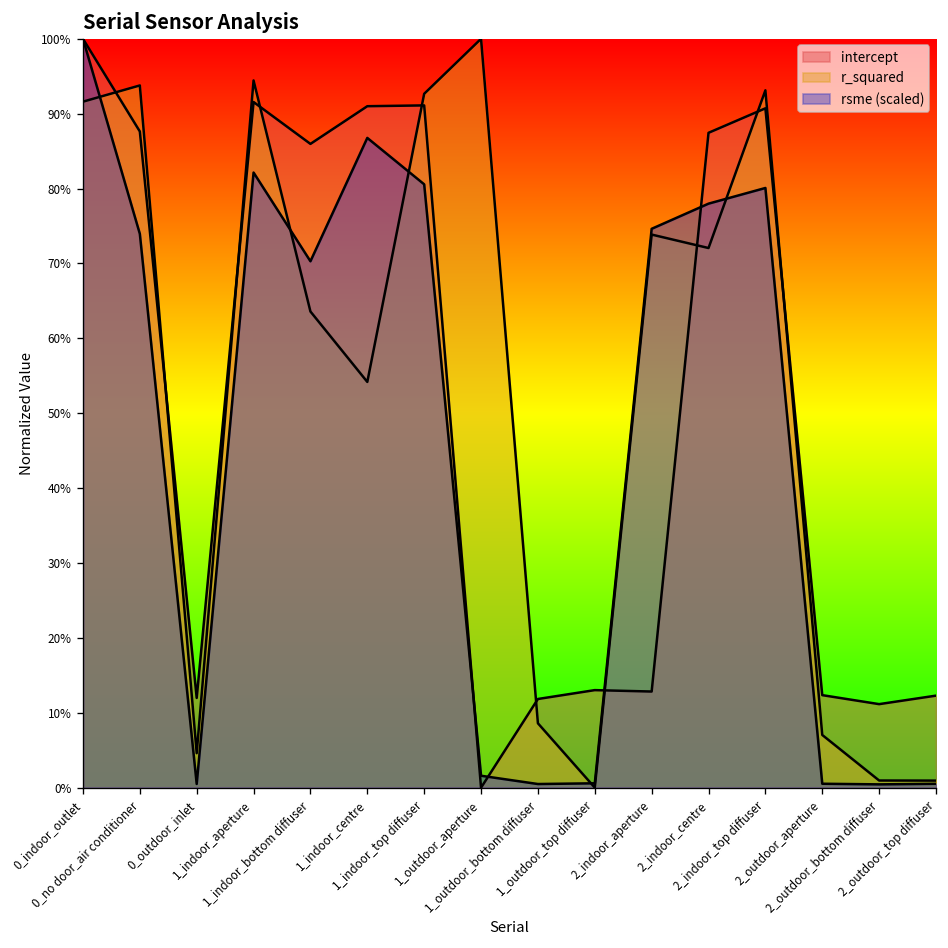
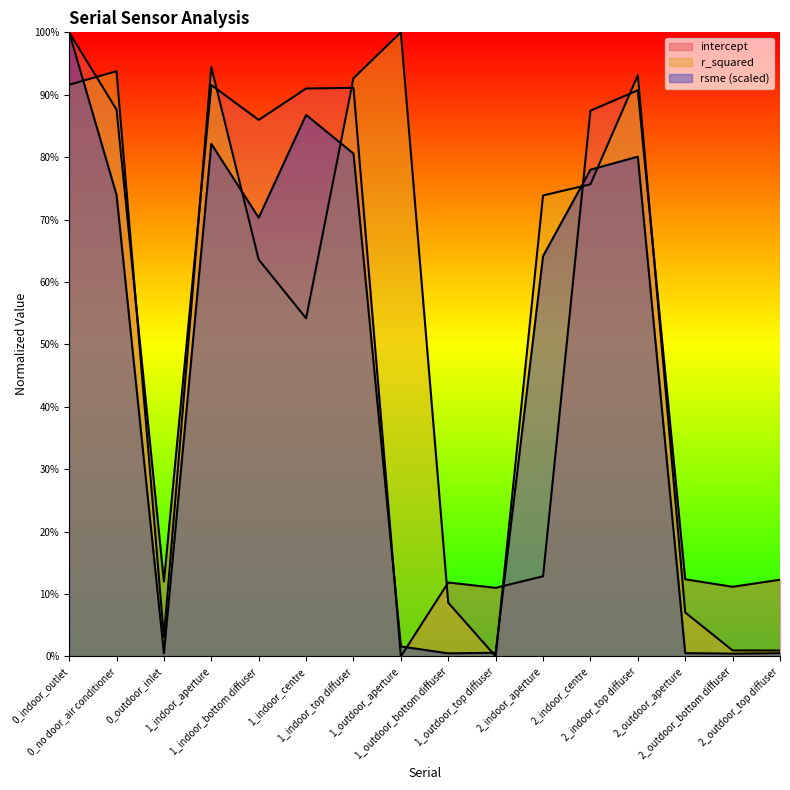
  {
    "intercept": {
      "0_no door_air conditioner": "88%",
      "0_outdoor_inlet": "12%",
      "1_indoor_aperture": "92%",
      "1_indoor_bottom diffuser": "86%",
      "1_indoor_centre": "91%",
      "1_indoor_top diffuser": "91%",
      "1_outdoor_aperture": "0%",
      "1_outdoor_bottom diffuser": "12%",
-     "1_outdoor_top diffuser": "13%",
+     "1_outdoor_top diffuser": "11%",
      "2_indoor_aperture": "13%",
      "2_indoor_centre": "87%",
      "2_indoor_top diffuser": "91%",
      "2_outdoor_aperture": "12%",
      "2_outdoor_bottom diffuser": "11%",
      "2_outdoor_top diffuser": "12%"
    },
    "r_squared": {
      "0_indoor_outlet": "92%",
      "0_no door_air conditioner": "94%",
-     "0_outdoor_inlet": "5%",
+     "0_outdoor_inlet": "3%",
      "1_indoor_aperture": "94%",
      "1_indoor_bottom diffuser": "64%",
      "1_indoor_centre": "54%",
      "1_indoor_top diffuser": "93%",
      "1_outdoor_aperture": "100%",
      "1_outdoor_bottom diffuser": "9%",
      "1_outdoor_top diffuser": "0%",
      "2_indoor_aperture": "74%",
-     "2_indoor_centre": "72%",
+     "2_indoor_centre": "76%",
      "2_indoor_top diffuser": "93%",
      "2_outdoor_aperture": "7%",
      "2_outdoor_bottom diffuser": "1%",
      "2_outdoor_top diffuser": "1%"
    },
    "rsme (scaled)": {
      "0_no door_air conditioner": "74%",
      "0_outdoor_inlet": "0%",
      "1_indoor_aperture": "82%",
      "1_indoor_bottom diffuser": "70%",
      "1_indoor_centre": "87%",
      "1_indoor_top diffuser": "81%",
      "1_outdoor_aperture": "2%",
      "1_outdoor_bottom diffuser": "0%",
      "1_outdoor_top diffuser": "1%",
-     "2_indoor_aperture": "75%",
+     "2_indoor_aperture": "64%",
      "2_indoor_centre": "78%",
      "2_indoor_top diffuser": "80%",
      "2_outdoor_aperture": "1%",
      "2_outdoor_bottom diffuser": "0%",
      "2_outdoor_top diffuser": "1%"
    }
  }
